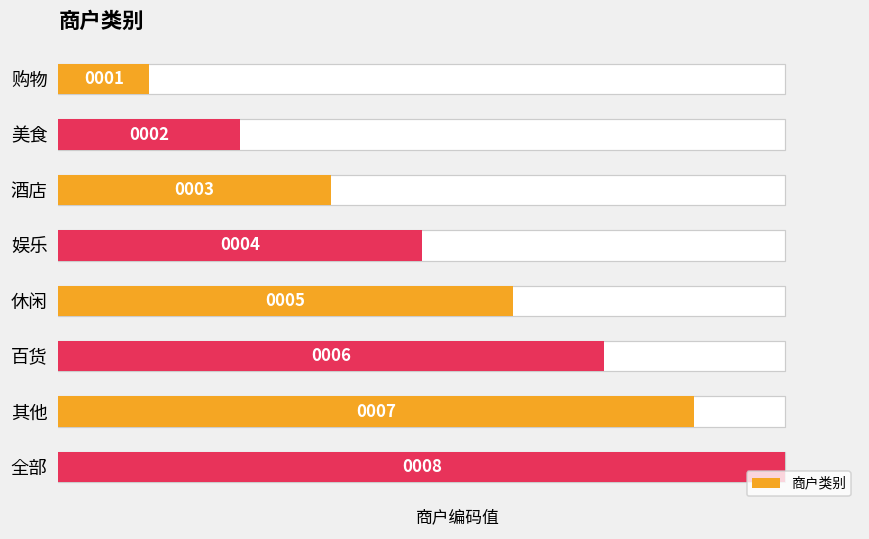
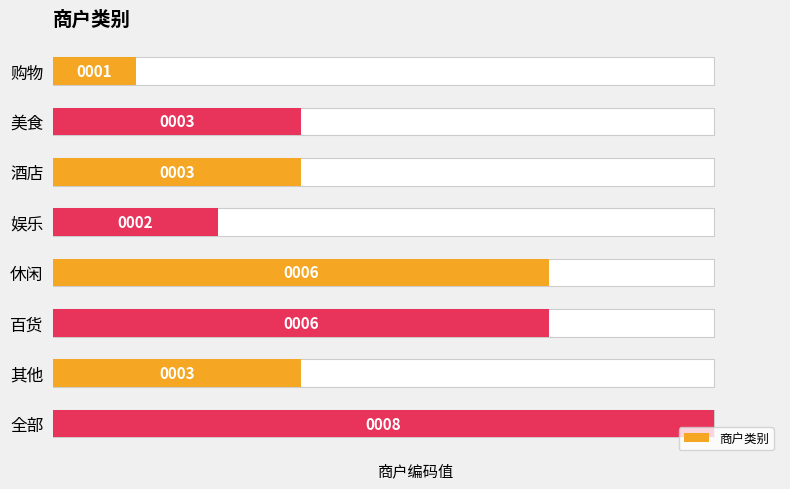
  {
    "商户类别": {
-     "美食": "0002",
-     "娱乐": "0004",
-     "休闲": "0005",
-     "其他": "0007"
+     "美食": "0003",
+     "娱乐": "0002",
+     "休闲": "0006",
+     "其他": "0003"
    }
  }
